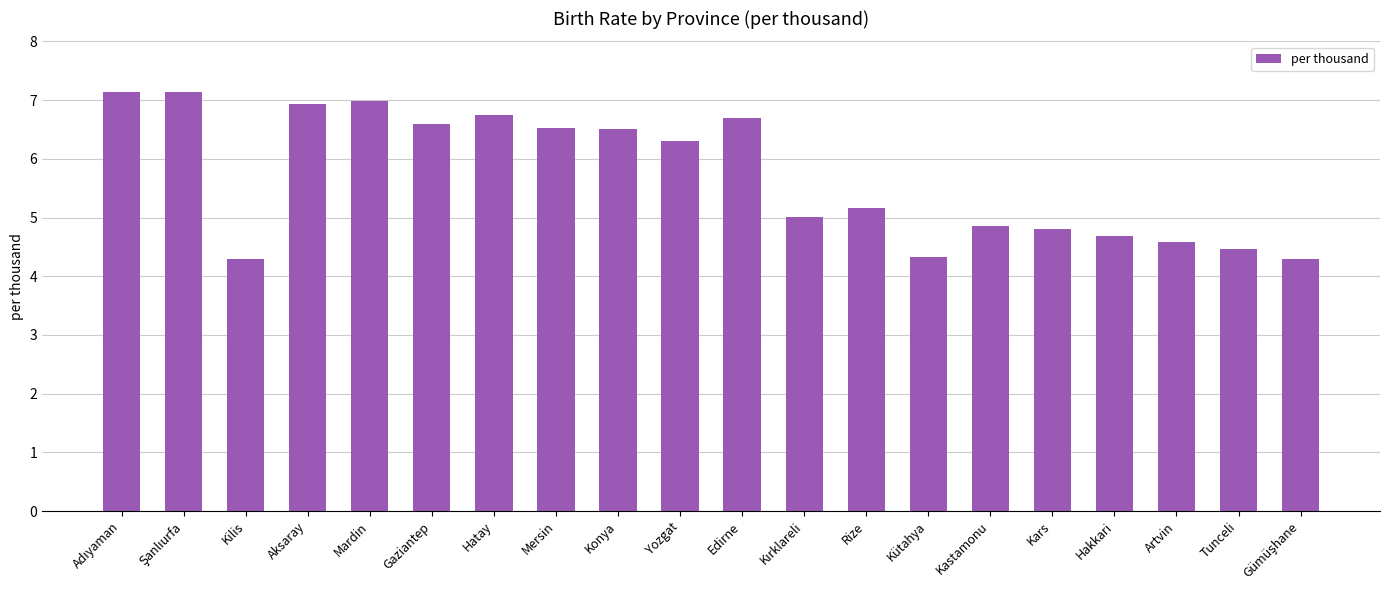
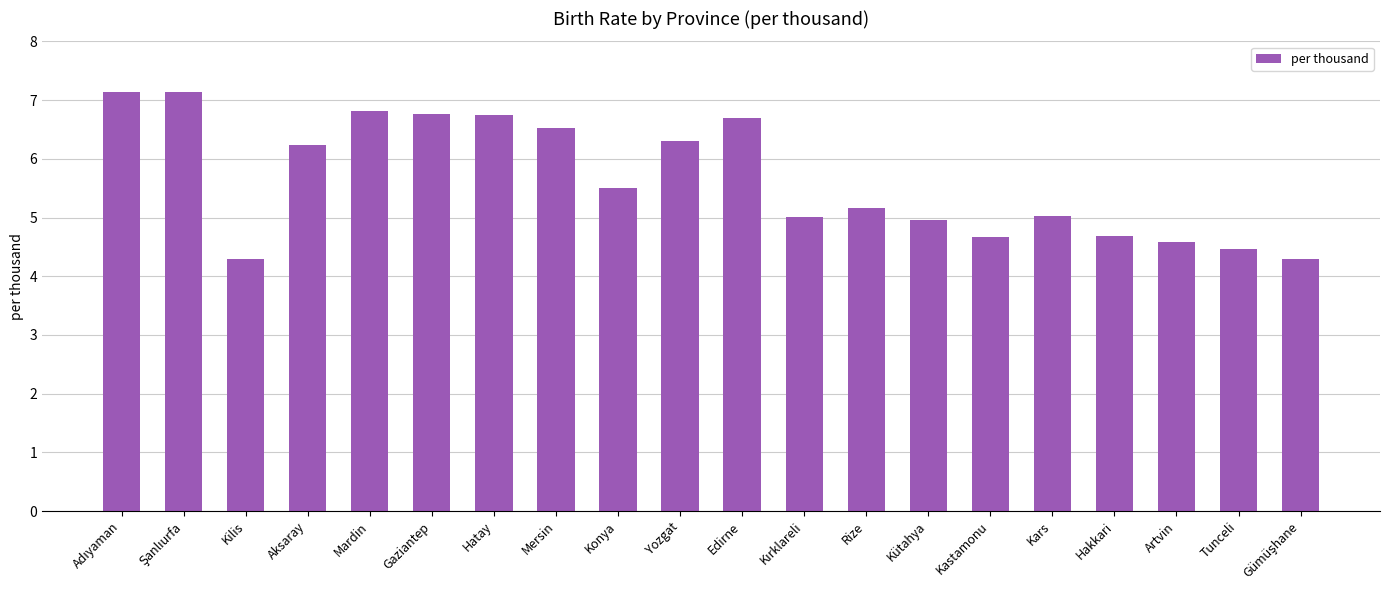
  {
    "Adıyaman": 7.1,
    "Şanlıurfa": 7.1,
    "Kilis": 4.3,
-   "Aksaray": 6.9,
-   "Mardin": 7.0,
-   "Gaziantep": 6.6,
+   "Aksaray": 6.2,
+   "Mardin": 6.8,
+   "Gaziantep": 6.8,
    "Hatay": 6.7,
    "Mersin": 6.5,
-   "Konya": 6.5,
+   "Konya": 5.5,
    "Yozgat": 6.3,
    "Edirne": 6.7,
    "Kırklareli": 5.0,
    "Rize": 5.2,
-   "Kütahya": 4.3,
-   "Kastamonu": 4.9,
-   "Kars": 4.8,
+   "Kütahya": 5.0,
+   "Kastamonu": 4.7,
+   "Kars": 5.0,
    "Hakkari": 4.7,
    "Artvin": 4.6,
    "Tunceli": 4.5,
    "Gümüşhane": 4.3
  }
